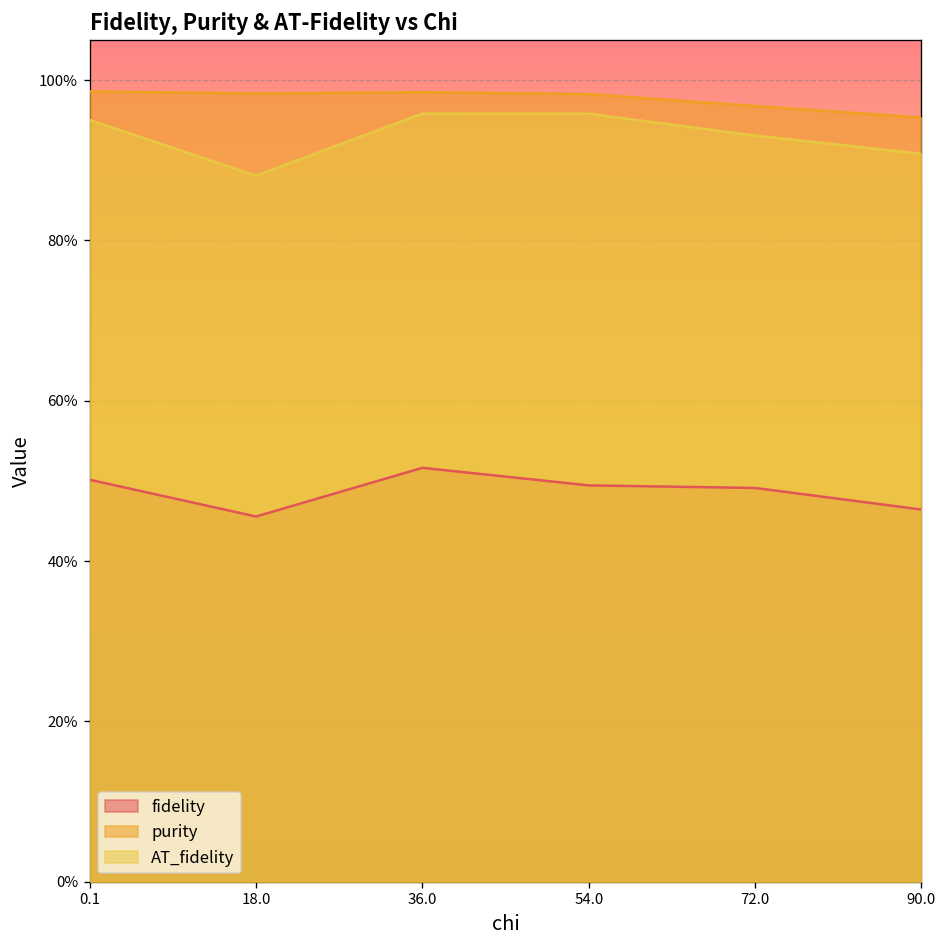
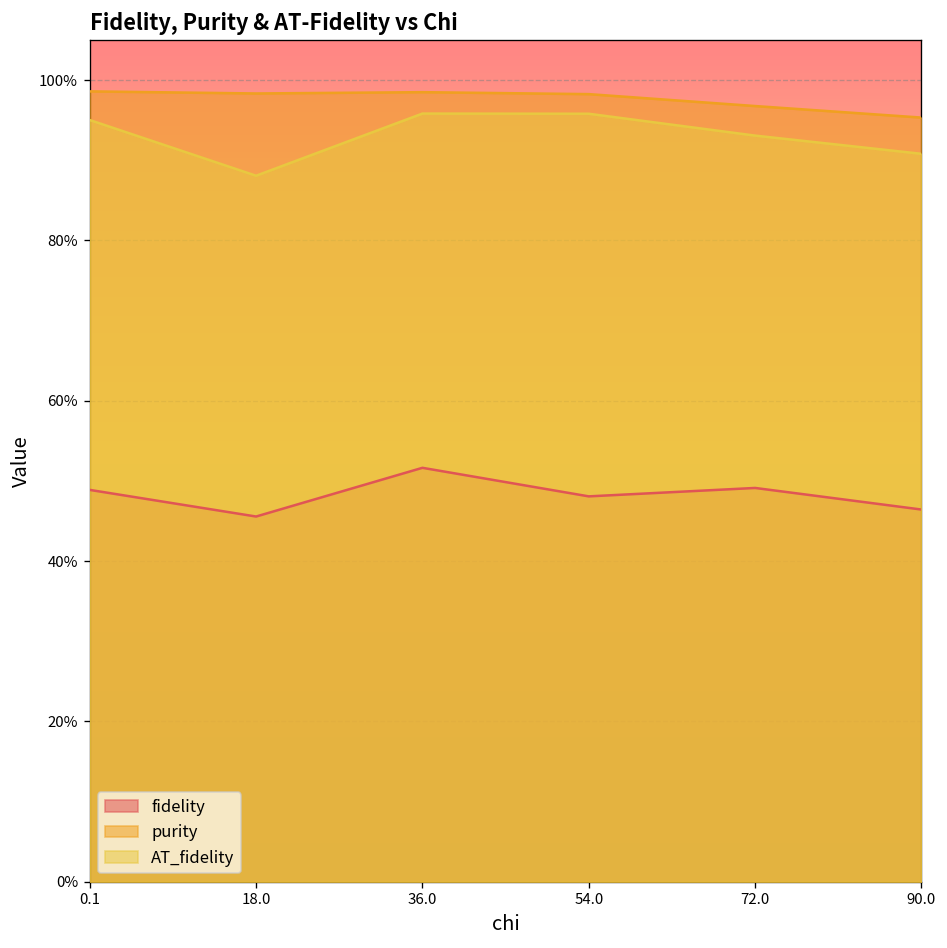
  {
    "fidelity": {
-     "0.1": "50%",
+     "0.1": "49%",
      "18.0": "46%",
      "36.0": "52%",
-     "54.0": "49%",
+     "54.0": "48%",
      "72.0": "49%",
      "90.0": "46%"
    }
  }
